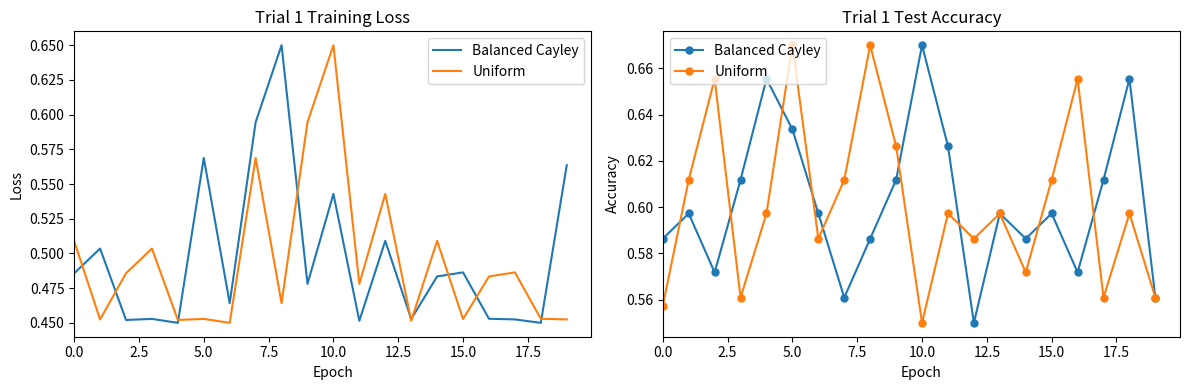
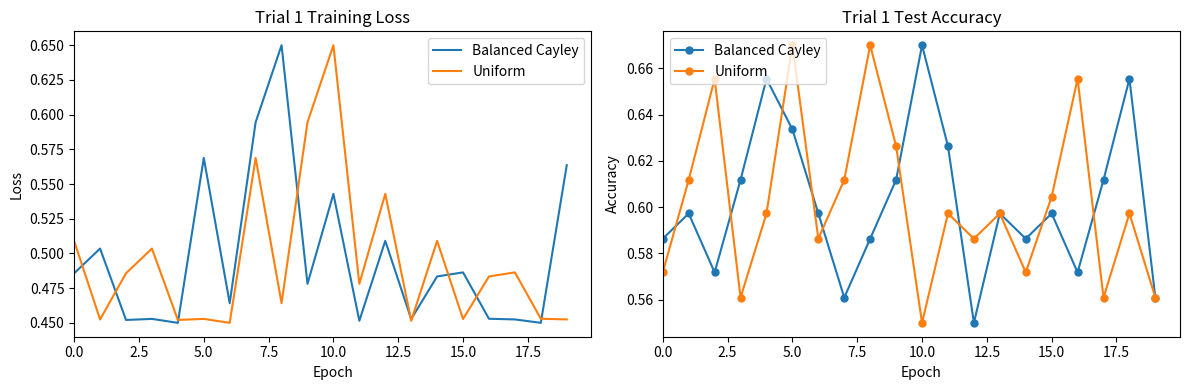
  {
    "Trial 1 Training Loss": {
      "Balanced Cayley": {
        "0.0": 0.486,
        "5.0": 0.569,
        "10.0": 0.543,
        "15.0": 0.486
      },
      "Uniform": {
        "0.0": 0.509,
        "5.0": 0.453,
        "10.0": 0.650,
        "15.0": 0.453
      }
    },
    "Trial 1 Test Accuracy": {
      "Balanced Cayley": {
        "0.0": 0.586,
        "5.0": 0.634,
        "10.0": 0.670,
        "15.0": 0.597
      },
      "Uniform": {
-       "0.0": 0.557,
+       "0.0": 0.572,
        "10.0": 0.550,
-       "15.0": 0.612
+       "15.0": 0.605
      }
    }
  }
